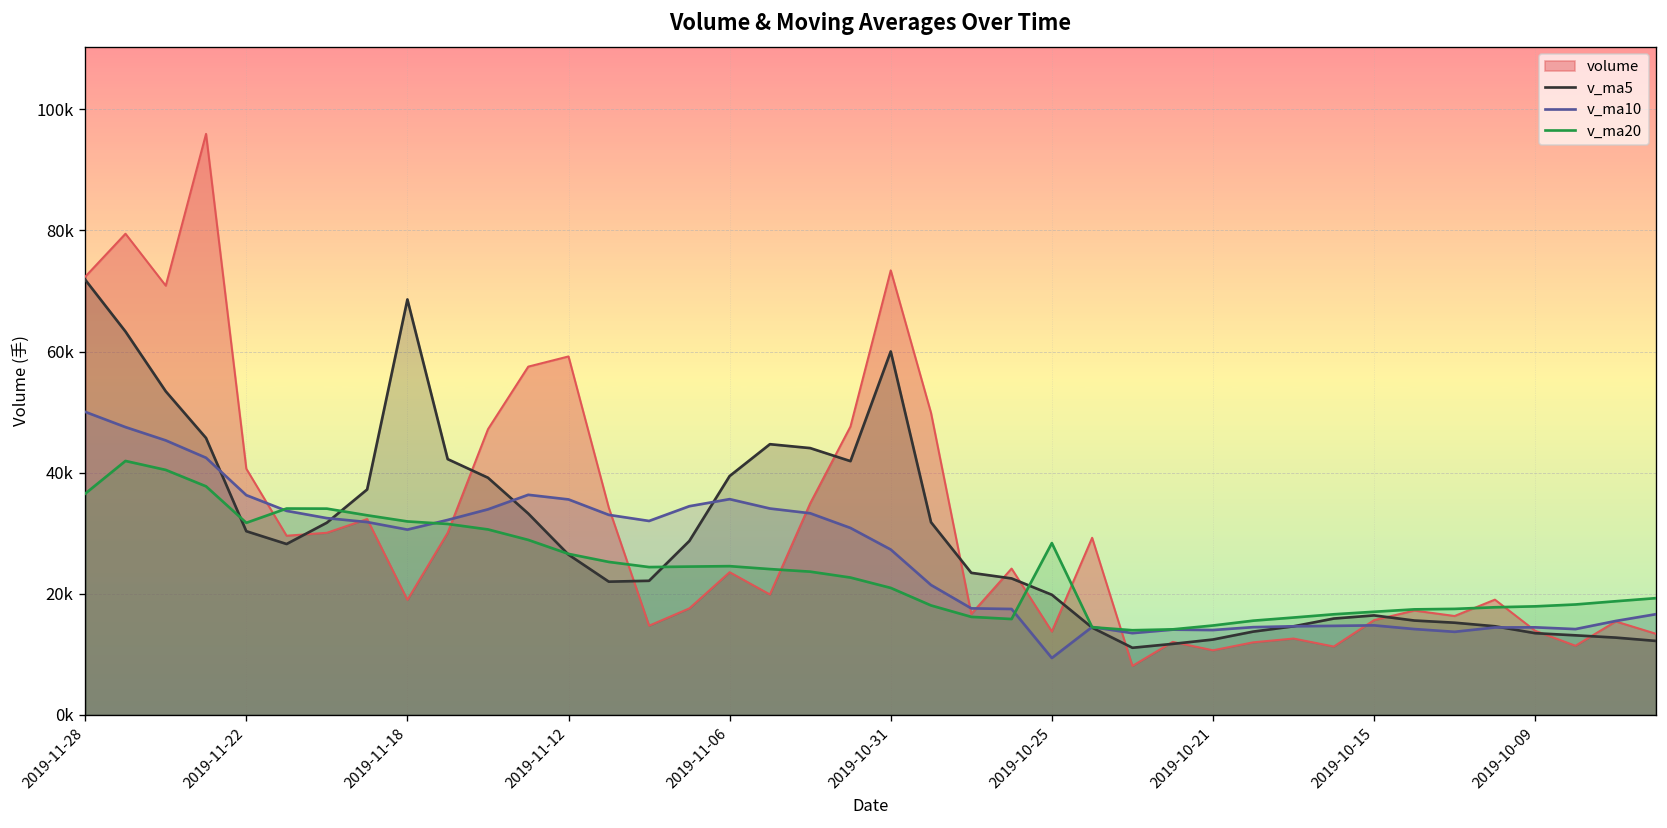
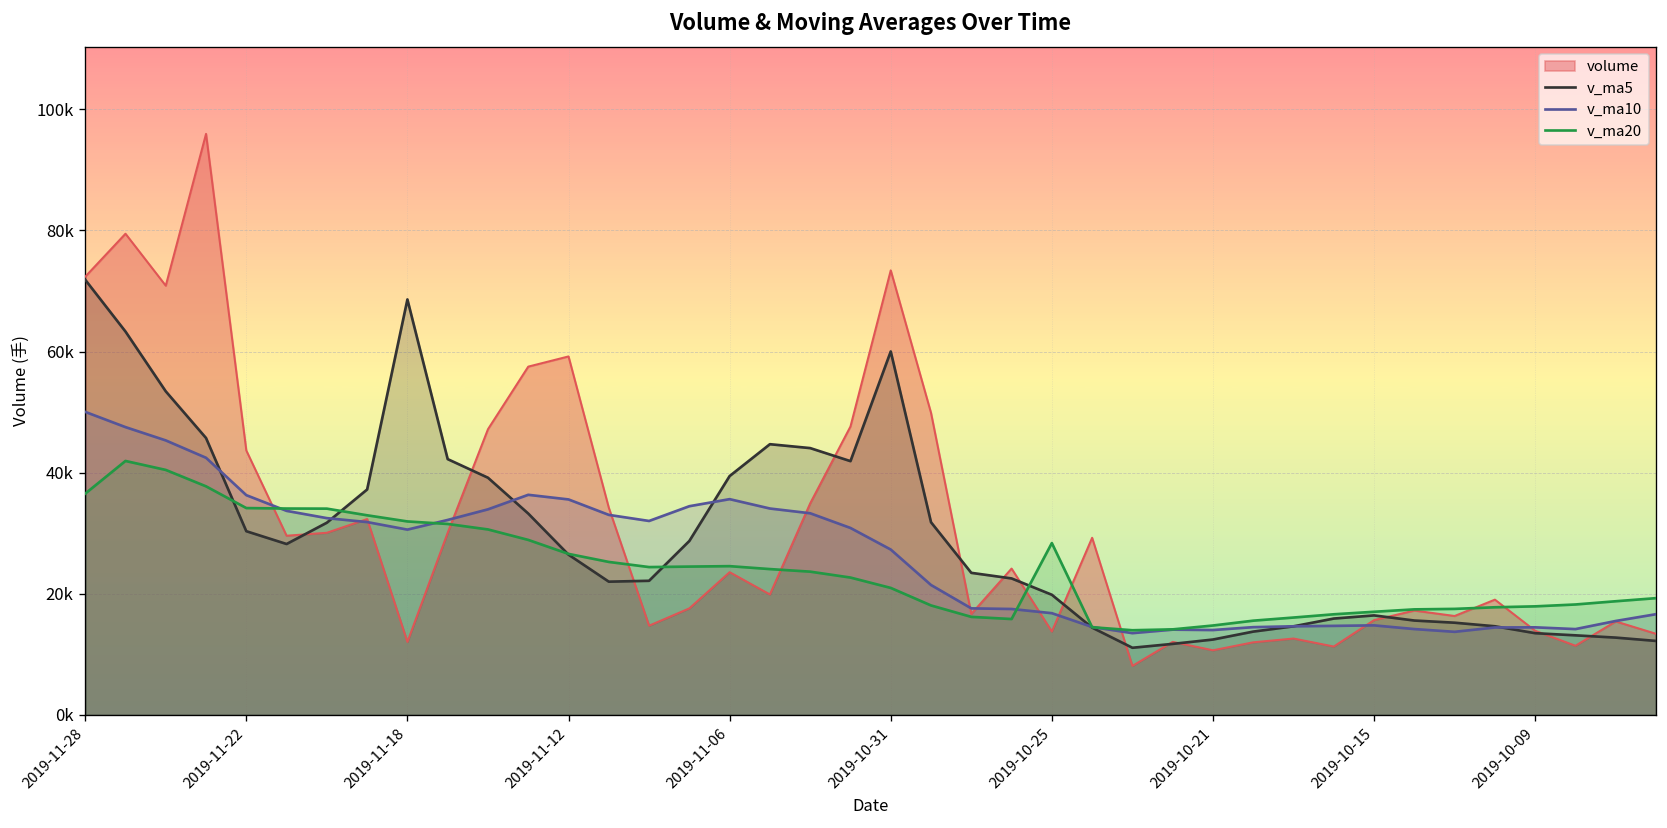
  {
    "volume": {
-     "2019-11-22": 41000,
-     "2019-11-18": 19000,
+     "2019-11-22": 44000,
+     "2019-11-18": 12000,
      "2019-11-12": 59000,
      "2019-11-06": 24000,
      "2019-10-31": 73000,
      "2019-10-25": 14000,
      "2019-10-21": 11000,
      "2019-10-15": 16000
    },
    "v_ma5": {
      "2019-11-22": 30000,
      "2019-11-18": 69000,
      "2019-11-06": 39000,
      "2019-10-31": 60000,
      "2019-10-25": 20000,
      "2019-10-21": 12000,
      "2019-10-15": 16000
    },
    "v_ma10": {
      "2019-11-28": 50000,
      "2019-11-22": 36000,
      "2019-11-18": 31000,
      "2019-11-12": 36000,
      "2019-11-06": 36000,
      "2019-10-31": 27000,
-     "2019-10-25": 9000,
+     "2019-10-25": 17000,
      "2019-10-21": 14000,
      "2019-10-15": 15000,
      "2019-10-09": 14000
    },
    "v_ma20": {
      "2019-11-28": 37000,
-     "2019-11-22": 32000,
+     "2019-11-22": 34000,
      "2019-11-18": 32000,
      "2019-11-06": 25000,
      "2019-10-31": 21000,
      "2019-10-25": 28000,
      "2019-10-21": 15000,
      "2019-10-15": 17000,
      "2019-10-09": 18000
    }
  }
